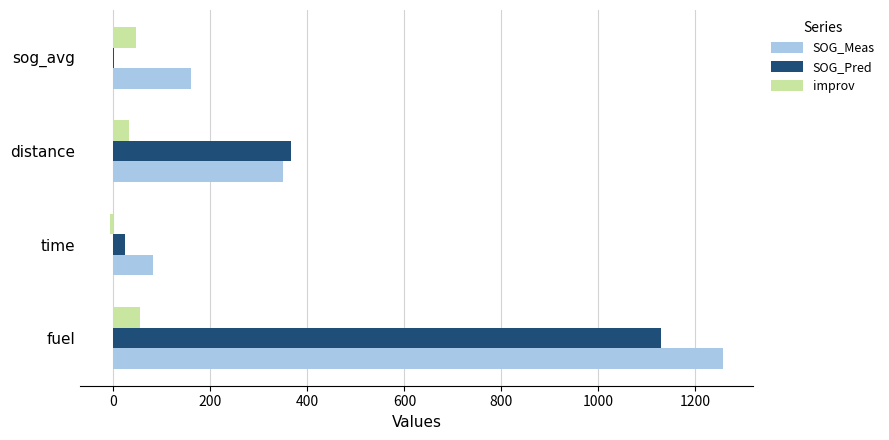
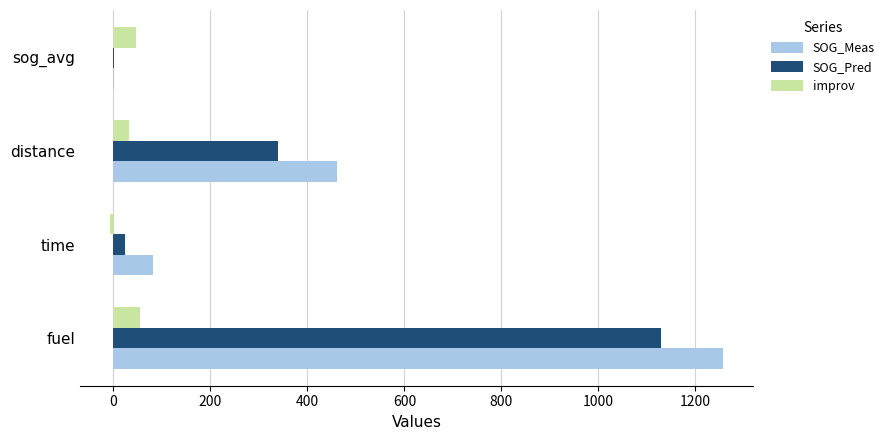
  {
    "SOG_Meas": {
-     "sog_avg": 160,
-     "distance": 350,
+     "sog_avg": 0,
+     "distance": 460,
      "time": 80,
      "fuel": 1260
    },
    "SOG_Pred": {
-     "distance": 370,
+     "distance": 340,
      "time": 20,
      "fuel": 1130
    },
    "improv": {
      "sog_avg": 50,
      "distance": 30,
      "time": -10,
      "fuel": 50
    }
  }
